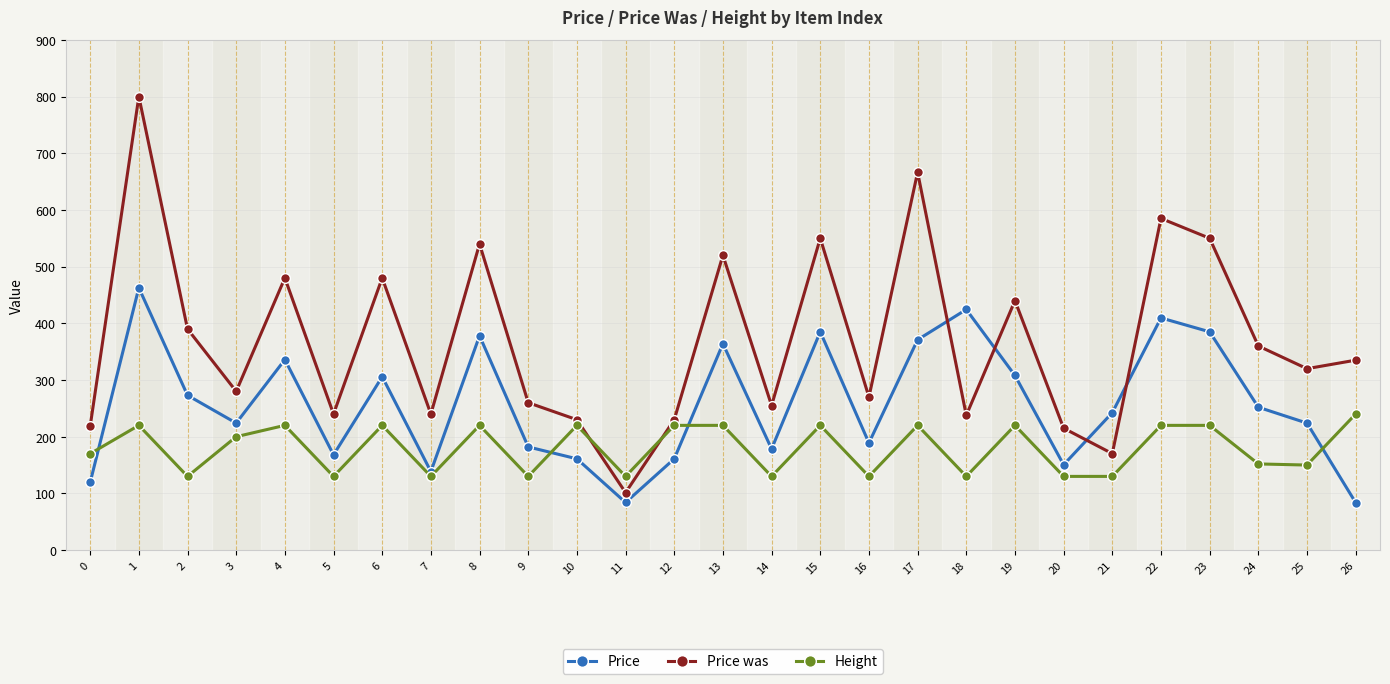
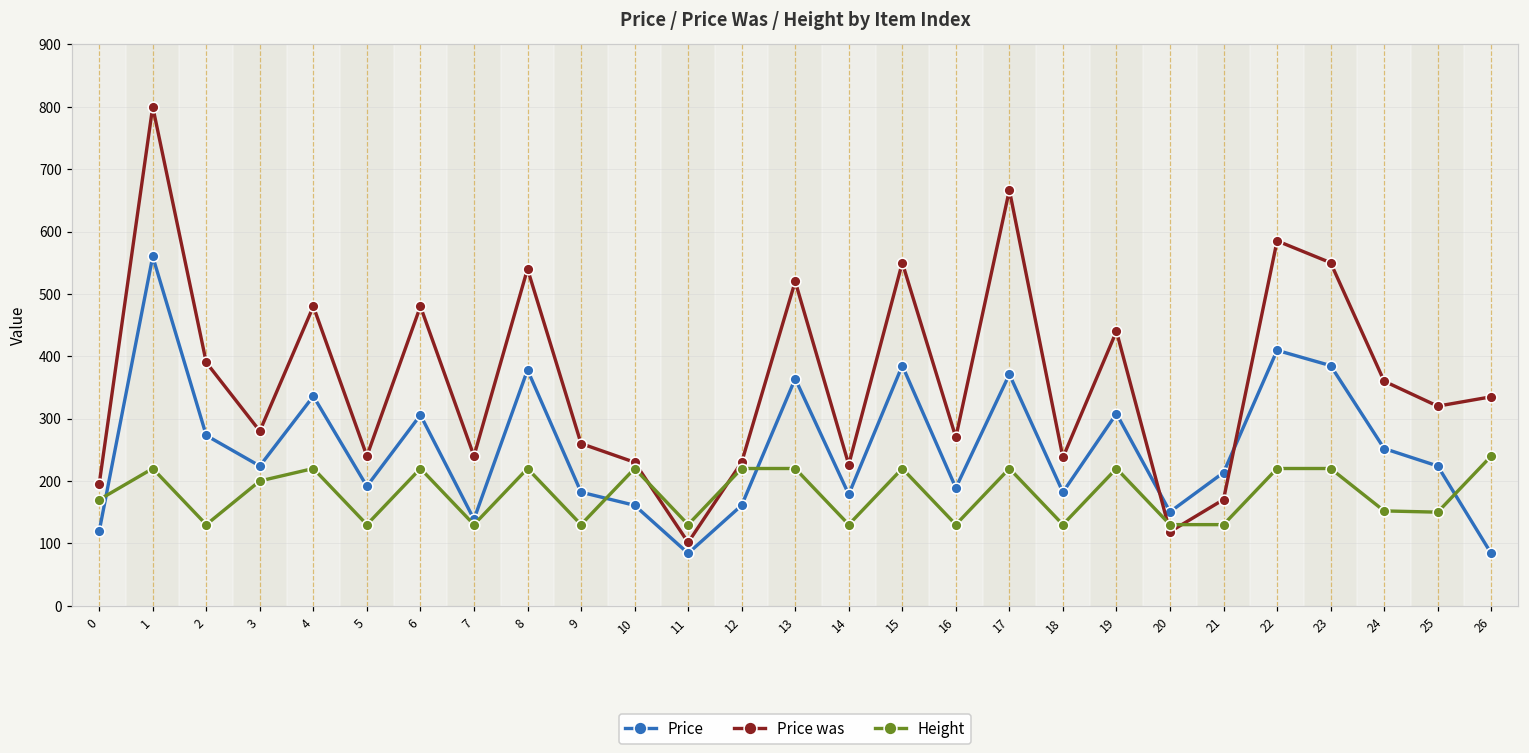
  {
    "Price": {
      "0": 120,
-     "1": 460,
+     "1": 560,
      "2": 270,
      "3": 220,
      "4": 340,
-     "5": 170,
+     "5": 190,
      "6": 310,
      "7": 140,
      "8": 380,
      "9": 180,
      "10": 160,
      "11": 80,
      "12": 160,
      "13": 360,
      "14": 180,
      "15": 390,
      "16": 190,
      "17": 370,
-     "18": 420,
+     "18": 180,
      "19": 310,
      "20": 150,
-     "21": 240,
+     "21": 210,
      "22": 410,
      "23": 390,
      "24": 250,
      "25": 220,
      "26": 80
    },
    "Price was": {
-     "0": 220,
+     "0": 200,
      "1": 800,
      "2": 390,
      "3": 280,
      "4": 480,
      "5": 240,
      "6": 480,
      "7": 240,
      "8": 540,
      "9": 260,
      "10": 230,
      "11": 100,
      "12": 230,
      "13": 520,
-     "14": 260,
+     "14": 230,
      "15": 550,
      "16": 270,
      "17": 670,
      "18": 240,
      "19": 440,
-     "20": 220,
+     "20": 120,
      "21": 170,
      "22": 590,
      "23": 550,
      "24": 360,
      "25": 320,
      "26": 340
    },
    "Height": {
      "0": 170,
      "1": 220,
      "2": 130,
      "3": 200,
      "4": 220,
      "5": 130,
      "6": 220,
      "7": 130,
      "8": 220,
      "9": 130,
      "10": 220,
      "11": 130,
      "12": 220,
      "13": 220,
      "14": 130,
      "15": 220,
      "16": 130,
      "17": 220,
      "18": 130,
      "19": 220,
      "20": 130,
      "21": 130,
      "22": 220,
      "23": 220,
      "24": 150,
      "25": 150,
      "26": 240
    }
  }
